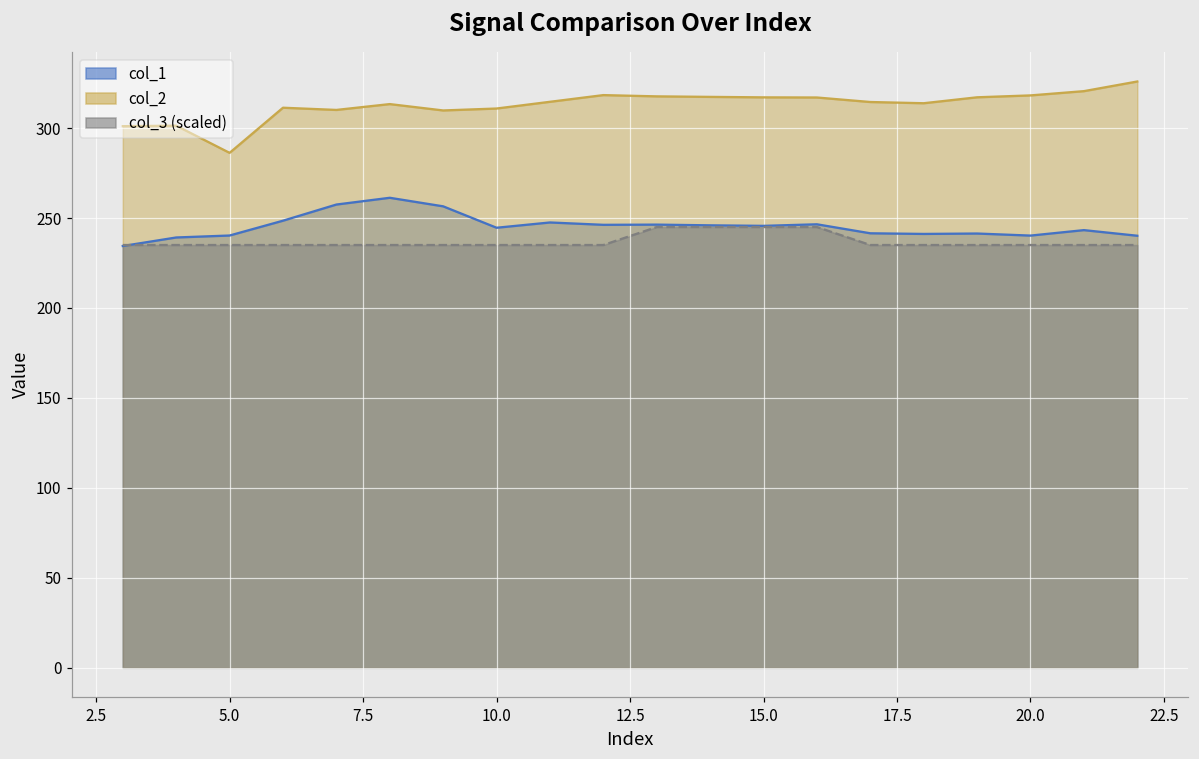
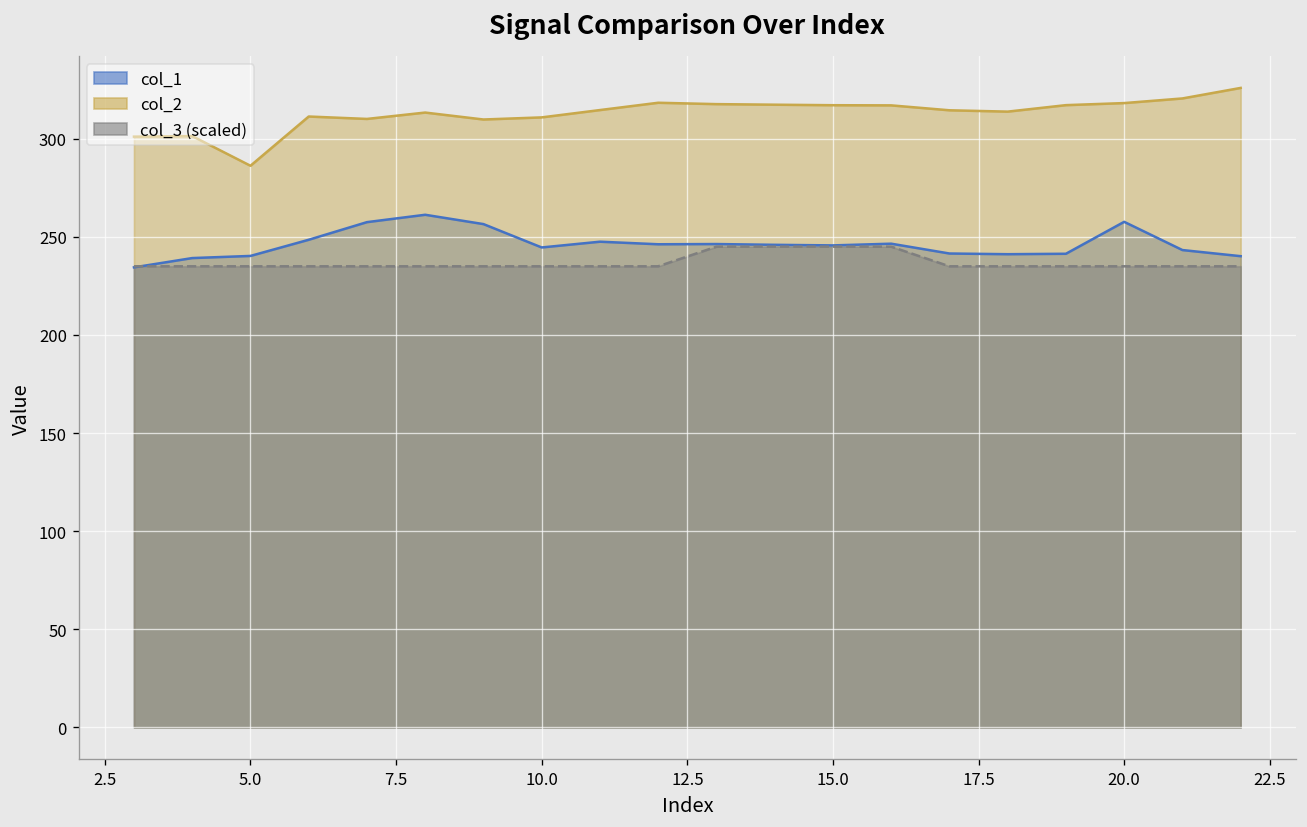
  {
    "col_1": {
      "5.0": 240,
      "10.0": 245,
-     "20.0": 240
+     "20.0": 258
    },
    "col_2": {
      "5.0": 286,
      "10.0": 311,
      "15.0": 317,
      "20.0": 318
    },
    "col_3 (scaled)": {
      "5.0": 235,
      "10.0": 235,
      "20.0": 235
    }
  }
